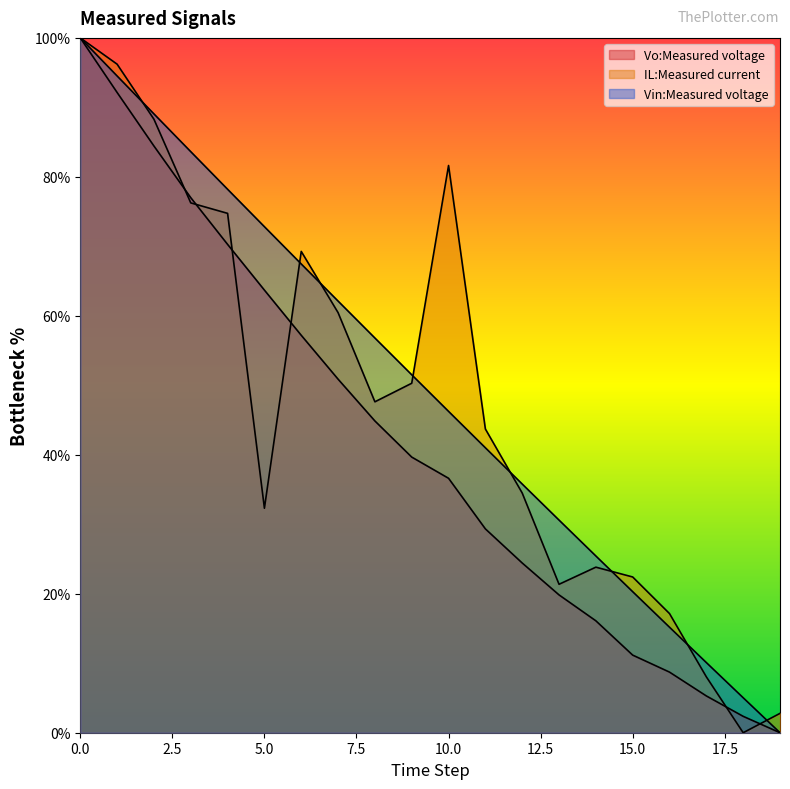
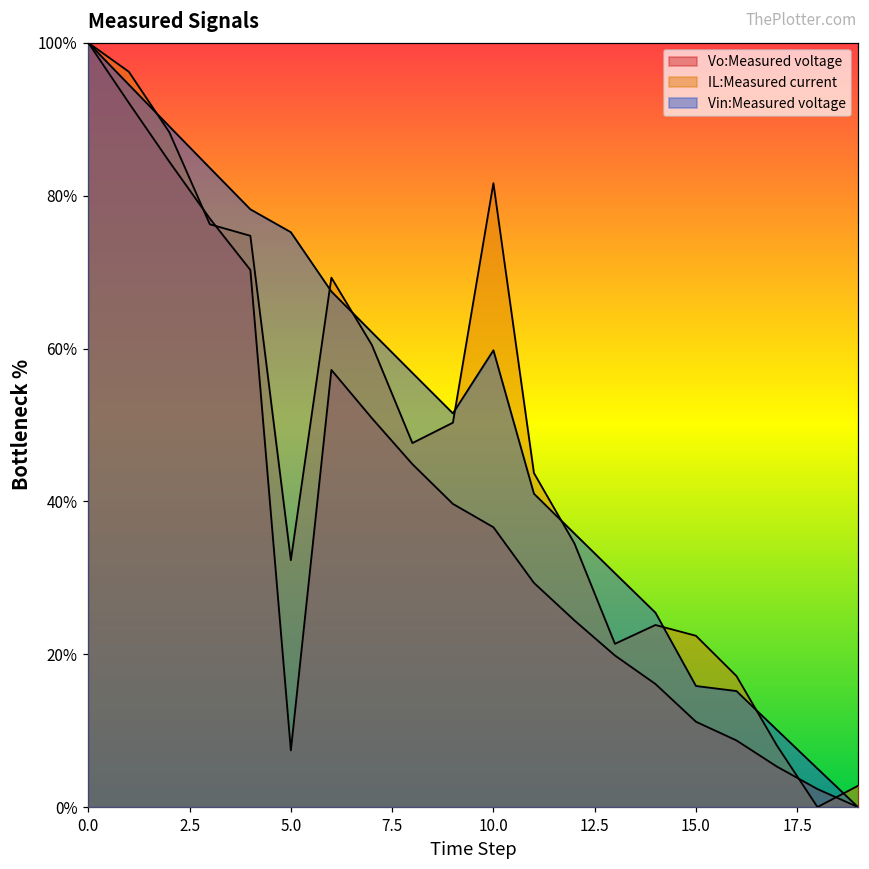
  {
    "Vo:Measured voltage": {
-     "5.0": "64%",
+     "5.0": "7%",
      "10.0": "37%",
      "15.0": "11%"
    },
    "IL:Measured current": {
      "5.0": "32%",
      "10.0": "82%",
      "15.0": "22%"
    },
    "Vin:Measured voltage": {
-     "5.0": "73%",
-     "10.0": "46%",
-     "15.0": "20%"
+     "5.0": "75%",
+     "10.0": "60%",
+     "15.0": "16%"
    }
  }
